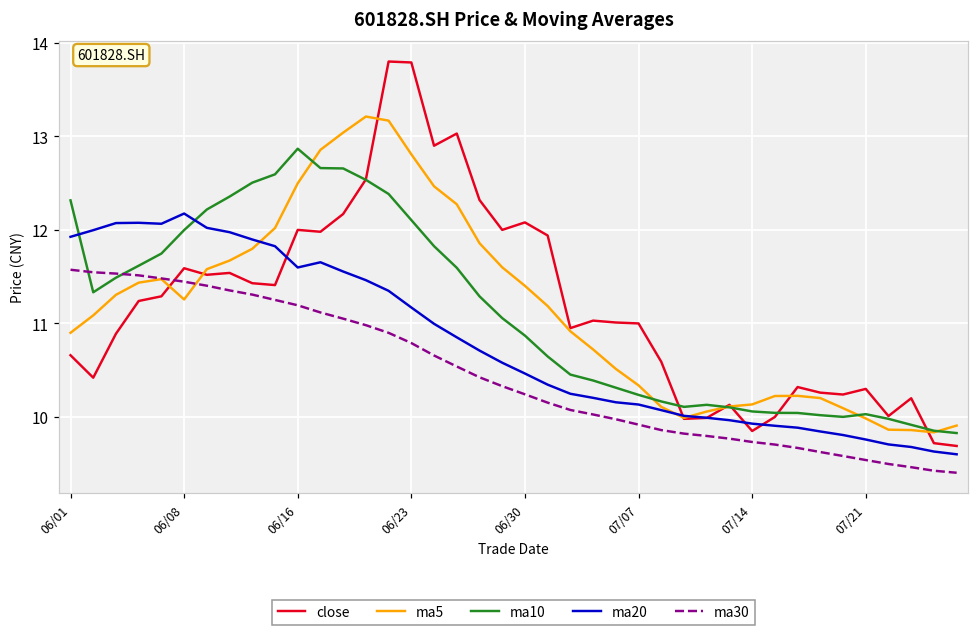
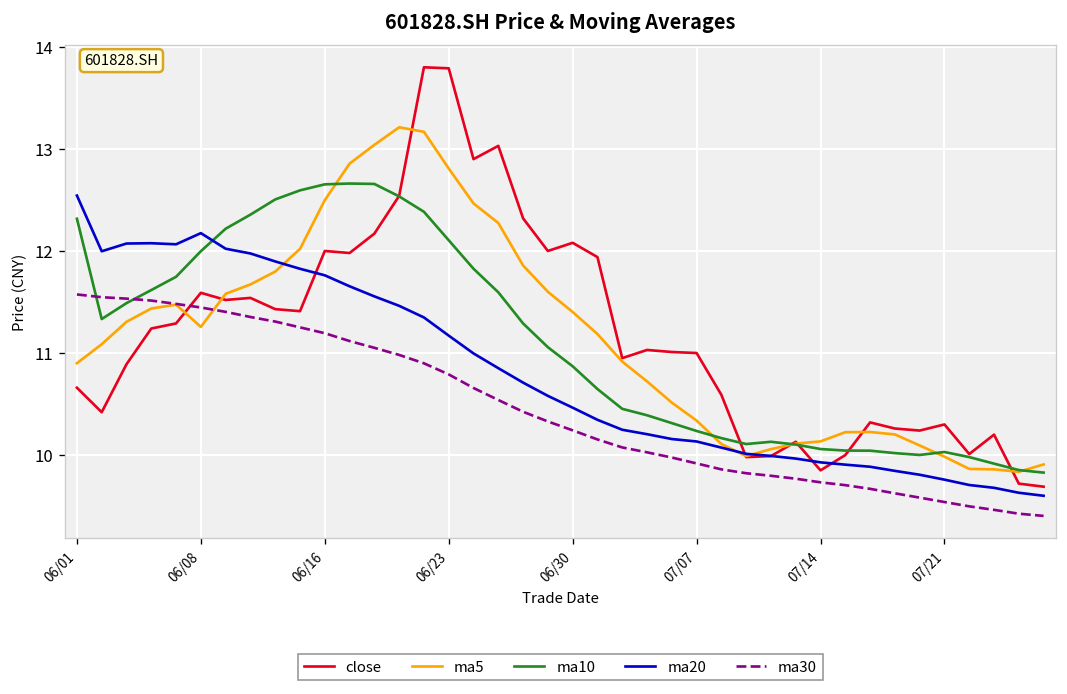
  {
    "close": {
      "06/01": 10.7,
      "06/08": 11.6,
      "06/16": 12.0,
      "06/23": 13.8,
      "06/30": 12.1,
      "07/07": 11.0,
      "07/14": 9.9,
      "07/21": 10.3
    },
    "ma5": {
      "06/01": 10.9,
      "06/08": 11.3,
      "06/16": 12.5,
      "06/23": 12.8,
      "06/30": 11.4,
      "07/07": 10.3,
      "07/14": 10.1,
      "07/21": 10.0
    },
    "ma10": {
      "06/01": 12.3,
      "06/08": 12.0,
-     "06/16": 12.9,
+     "06/16": 12.7,
      "06/23": 12.1,
      "06/30": 10.9,
      "07/07": 10.2,
      "07/14": 10.1,
      "07/21": 10.0
    },
    "ma20": {
-     "06/01": 11.9,
+     "06/01": 12.5,
      "06/08": 12.2,
-     "06/16": 11.6,
+     "06/16": 11.8,
      "06/23": 11.2,
      "06/30": 10.5,
      "07/07": 10.1,
      "07/14": 9.9,
      "07/21": 9.8
    },
    "ma30": {
      "06/01": 11.6,
      "06/08": 11.4,
      "06/16": 11.2,
      "06/23": 10.8,
      "06/30": 10.2,
      "07/07": 9.9,
      "07/14": 9.7,
      "07/21": 9.5
    }
  }
